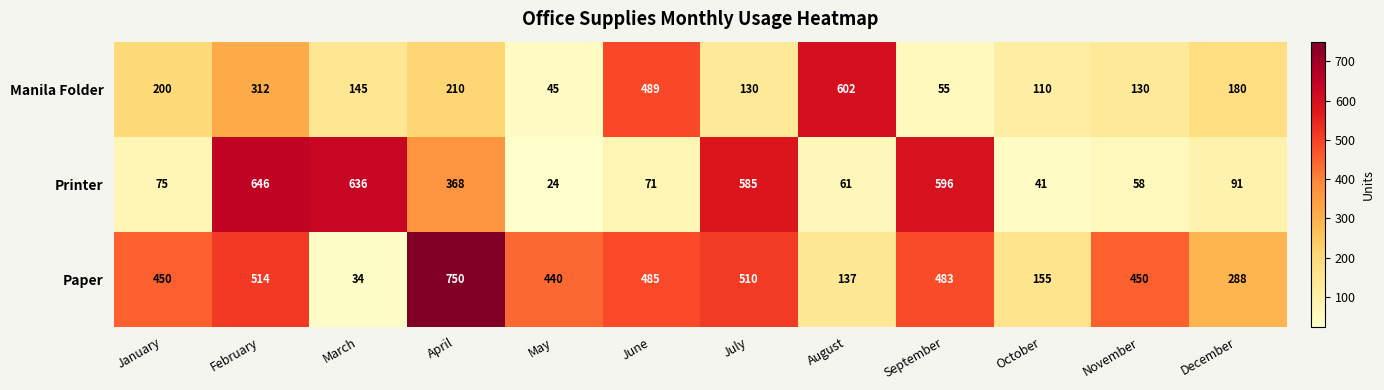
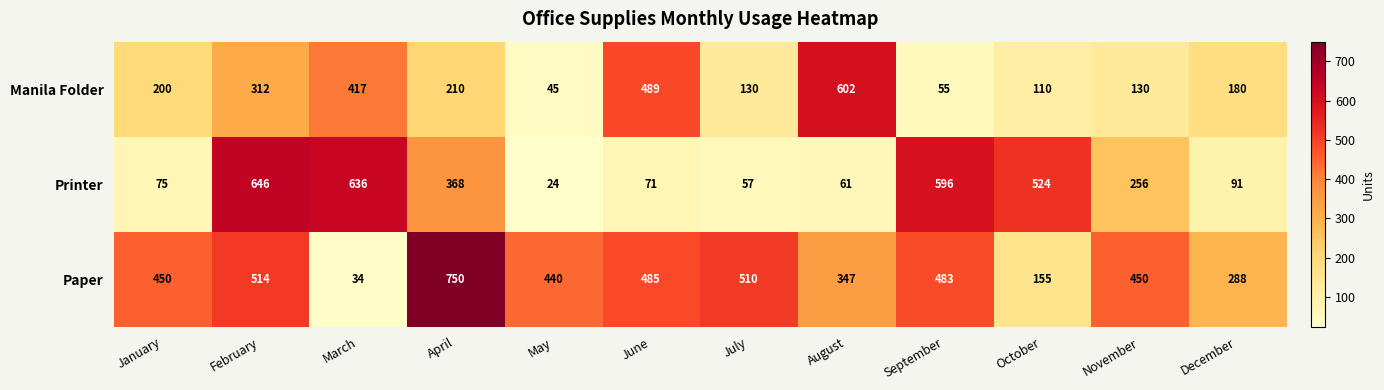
  {
    "Manila Folder": {
      "January": 200,
      "February": 312,
-     "March": 145,
+     "March": 417,
      "April": 210,
      "May": 45,
      "June": 489,
      "July": 130,
      "August": 602,
      "September": 55,
      "October": 110,
      "November": 130,
      "December": 180
    },
    "Printer": {
      "January": 75,
      "February": 646,
      "March": 636,
      "April": 368,
      "May": 24,
      "June": 71,
-     "July": 585,
+     "July": 57,
      "August": 61,
      "September": 596,
-     "October": 41,
-     "November": 58,
+     "October": 524,
+     "November": 256,
      "December": 91
    },
    "Paper": {
      "January": 450,
      "February": 514,
      "March": 34,
      "April": 750,
      "May": 440,
      "June": 485,
      "July": 510,
-     "August": 137,
+     "August": 347,
      "September": 483,
      "October": 155,
      "November": 450,
      "December": 288
    }
  }
